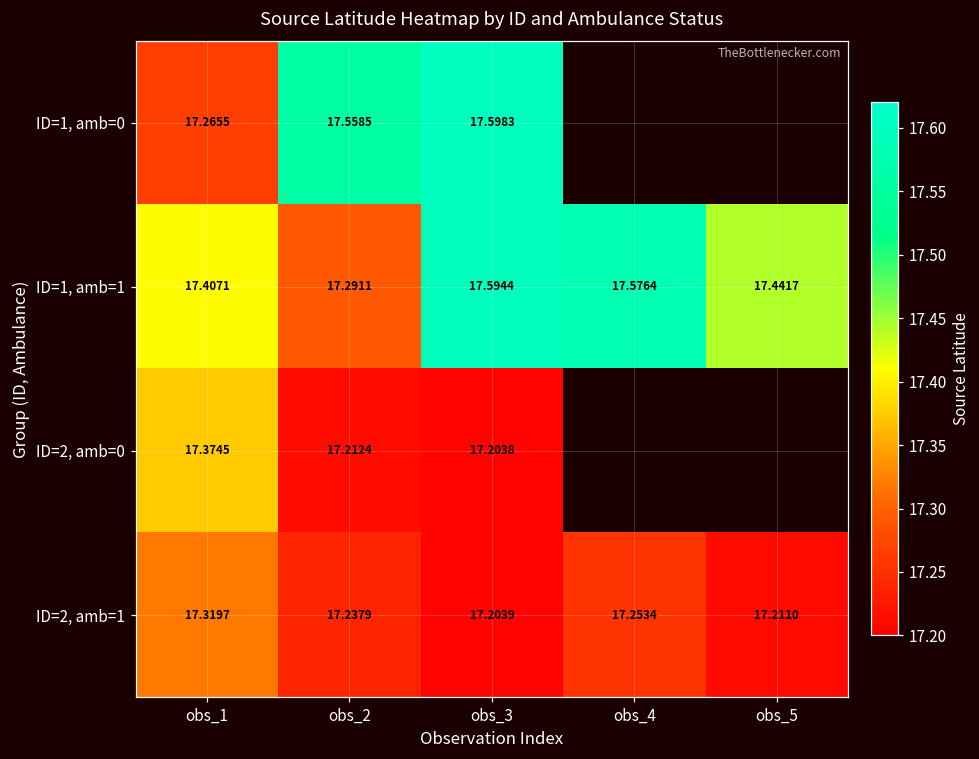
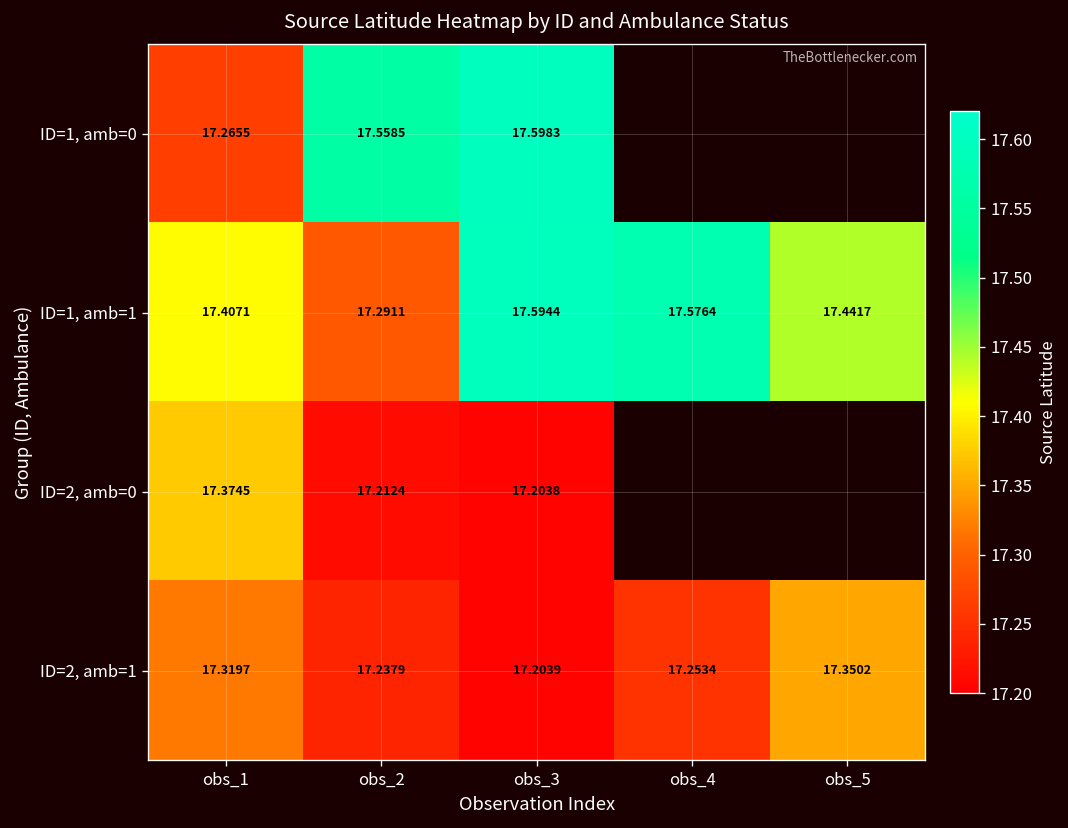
  {
    "ID=1, amb=0": {
      "obs_1": 17.2655,
      "obs_2": 17.5585,
      "obs_3": 17.5983
    },
    "ID=1, amb=1": {
      "obs_1": 17.4071,
      "obs_2": 17.2911,
      "obs_3": 17.5944,
      "obs_4": 17.5764,
      "obs_5": 17.4417
    },
    "ID=2, amb=0": {
      "obs_1": 17.3745,
      "obs_2": 17.2124,
      "obs_3": 17.2038
    },
    "ID=2, amb=1": {
      "obs_1": 17.3197,
      "obs_2": 17.2379,
      "obs_3": 17.2039,
      "obs_4": 17.2534,
-     "obs_5": 17.2110
+     "obs_5": 17.3502
    }
  }
